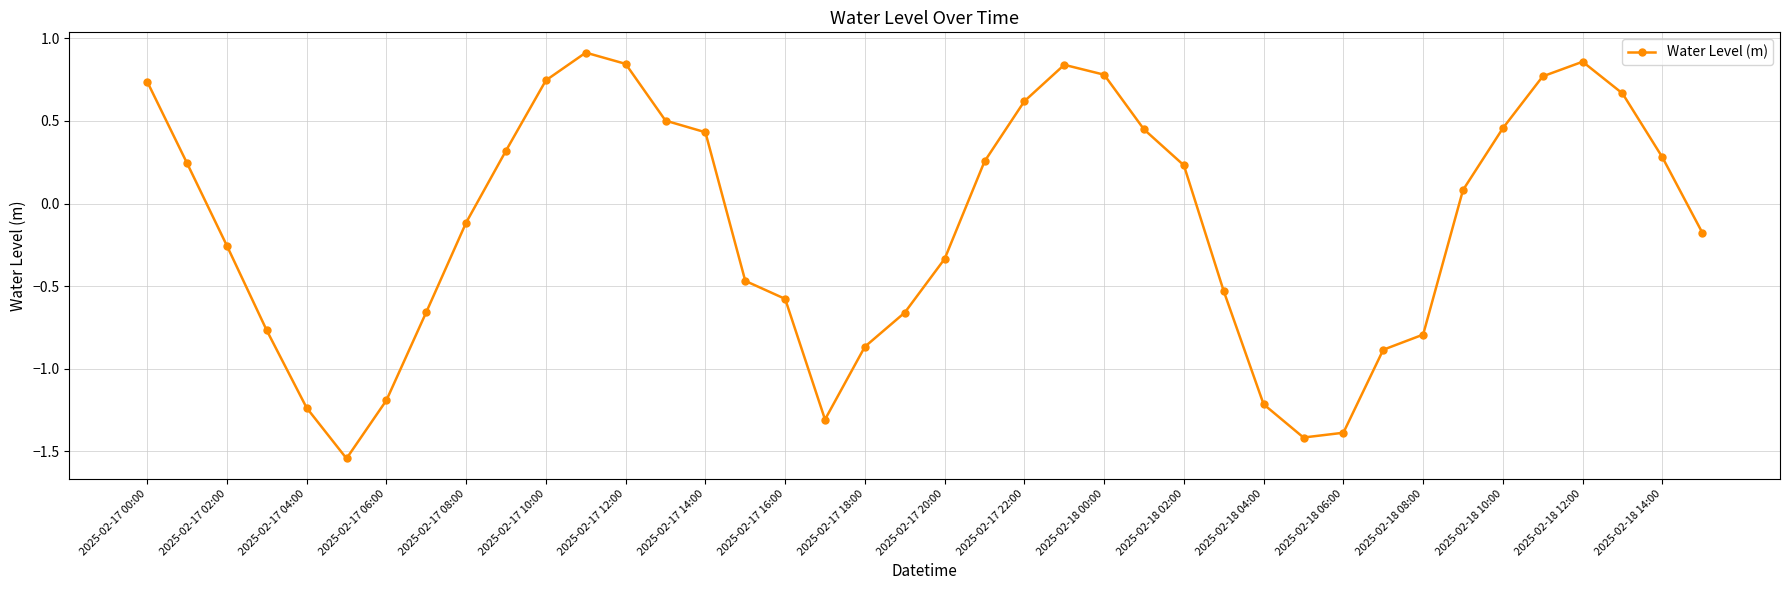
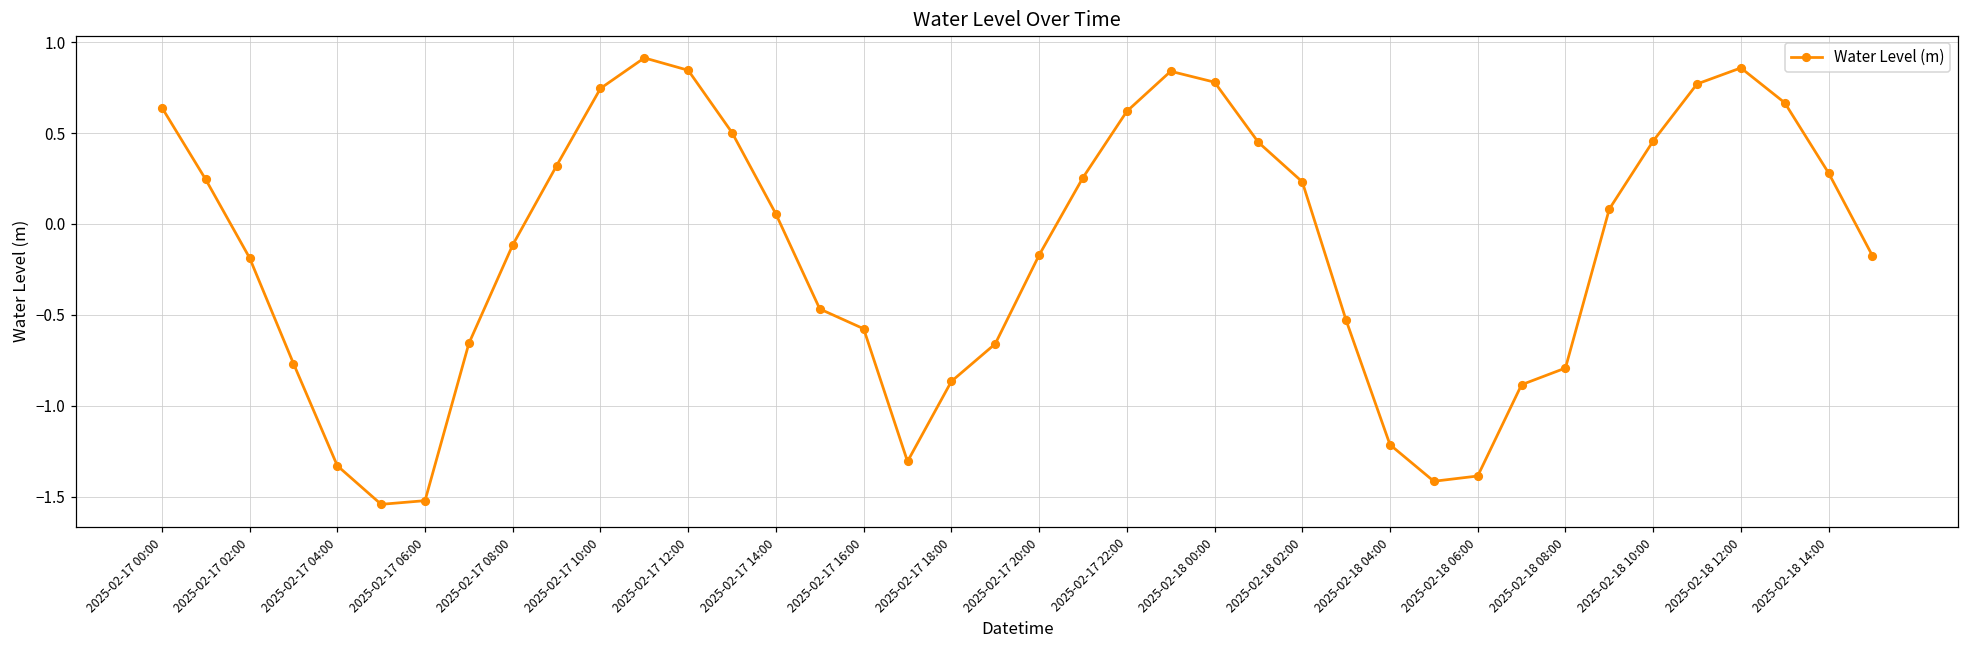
  {
-   "2025-02-17 00:00": 0.74,
-   "2025-02-17 02:00": -0.26,
-   "2025-02-17 04:00": -1.24,
-   "2025-02-17 06:00": -1.19,
+   "2025-02-17 00:00": 0.64,
+   "2025-02-17 02:00": -0.19,
+   "2025-02-17 04:00": -1.33,
+   "2025-02-17 06:00": -1.52,
    "2025-02-17 08:00": -0.12,
    "2025-02-17 10:00": 0.75,
    "2025-02-17 12:00": 0.85,
-   "2025-02-17 14:00": 0.43,
+   "2025-02-17 14:00": 0.05,
    "2025-02-17 16:00": -0.58,
    "2025-02-17 18:00": -0.87,
-   "2025-02-17 20:00": -0.33,
+   "2025-02-17 20:00": -0.17,
    "2025-02-17 22:00": 0.62,
    "2025-02-18 00:00": 0.78,
    "2025-02-18 02:00": 0.23,
    "2025-02-18 04:00": -1.21,
    "2025-02-18 06:00": -1.39,
    "2025-02-18 08:00": -0.79,
    "2025-02-18 10:00": 0.46,
    "2025-02-18 12:00": 0.86,
    "2025-02-18 14:00": 0.28
  }
